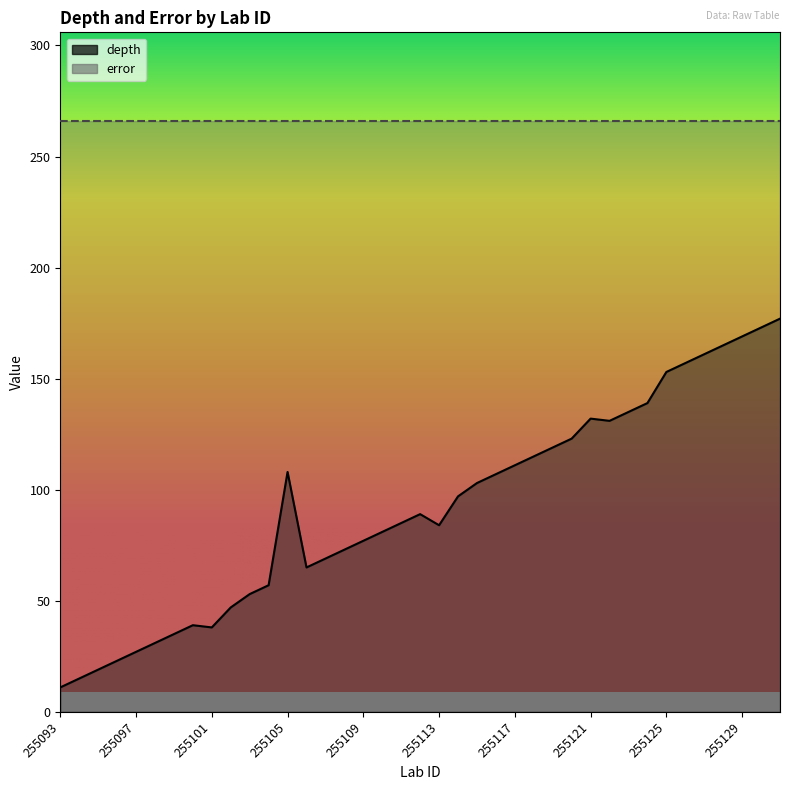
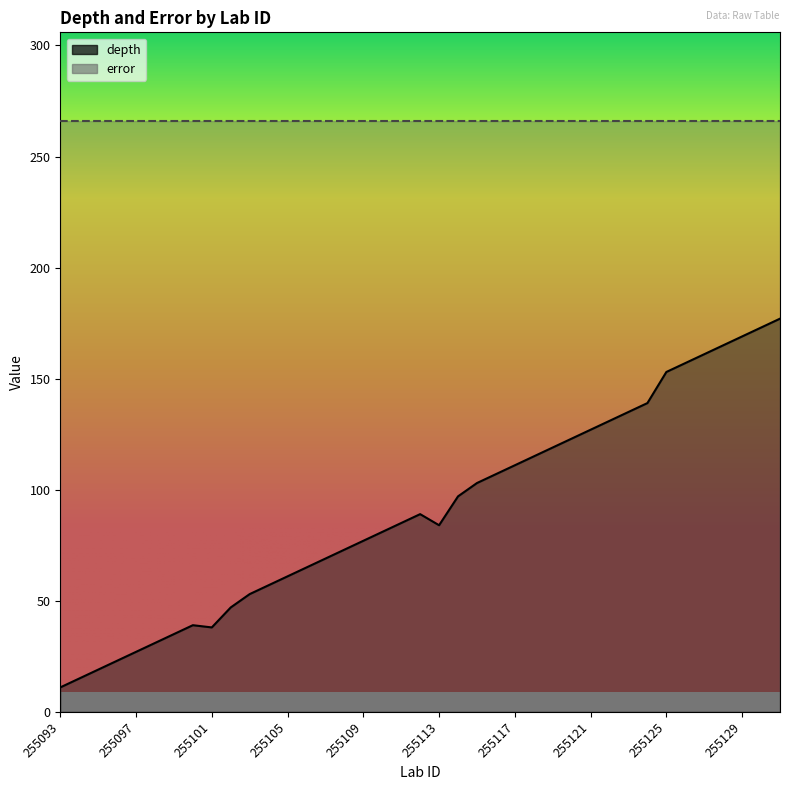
  {
    "depth": {
      "255093": 11,
      "255097": 27,
      "255101": 38,
-     "255105": 108,
+     "255105": 61,
      "255109": 77,
      "255113": 84,
      "255117": 111,
-     "255121": 132,
+     "255121": 127,
      "255125": 153,
      "255129": 169
    },
    "error": {
      "255093": 266,
      "255097": 266,
      "255101": 266,
      "255105": 266,
      "255109": 266,
      "255113": 266,
      "255117": 266,
      "255121": 266,
      "255125": 266,
      "255129": 266
    }
  }
